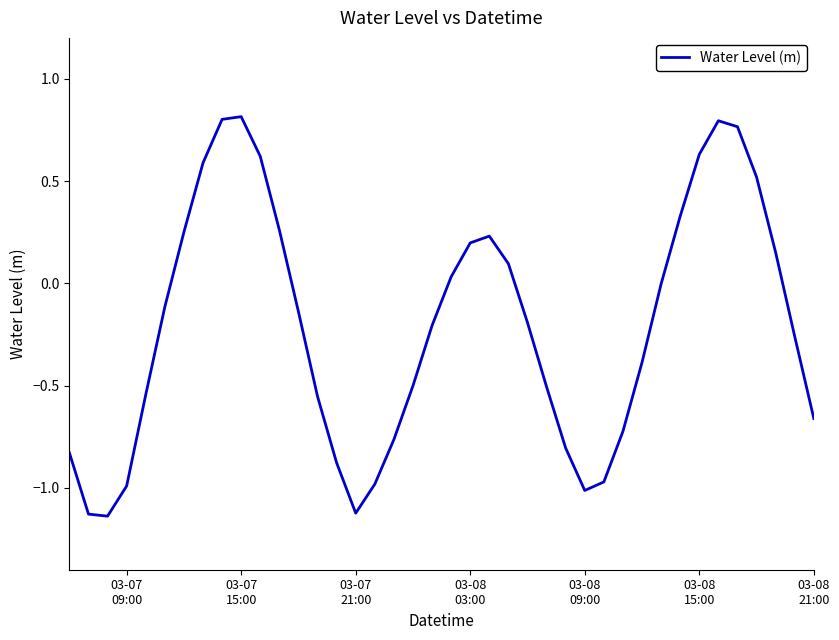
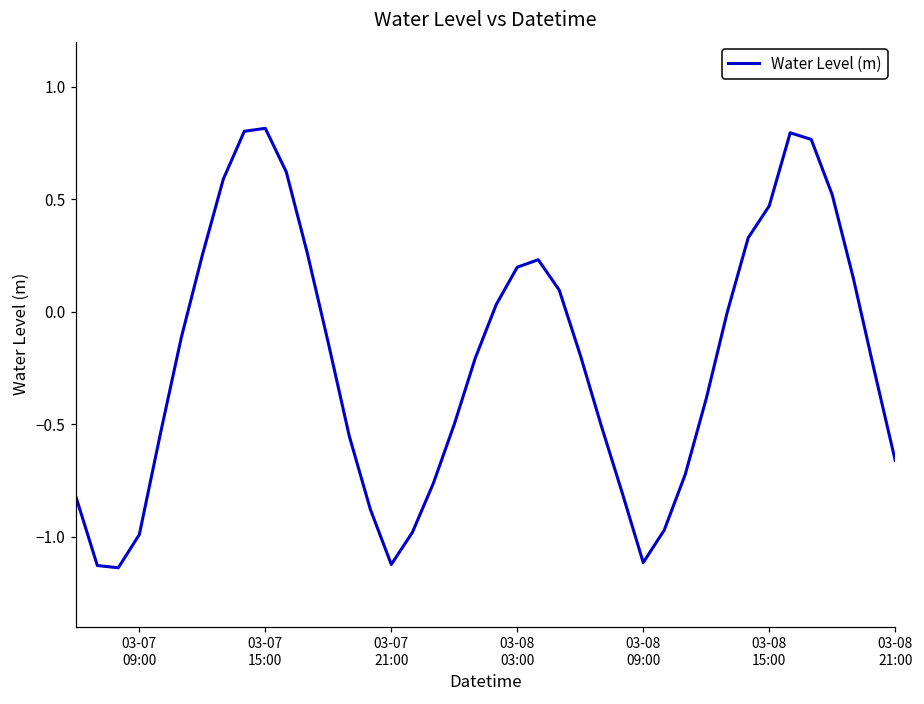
  {
    "03-07 09:00": -0.99,
    "03-07 15:00": 0.81,
    "03-07 21:00": -1.12,
    "03-08 03:00": 0.20,
-   "03-08 09:00": -1.01,
-   "03-08 15:00": 0.63,
+   "03-08 09:00": -1.12,
+   "03-08 15:00": 0.47,
    "03-08 21:00": -0.66
  }
